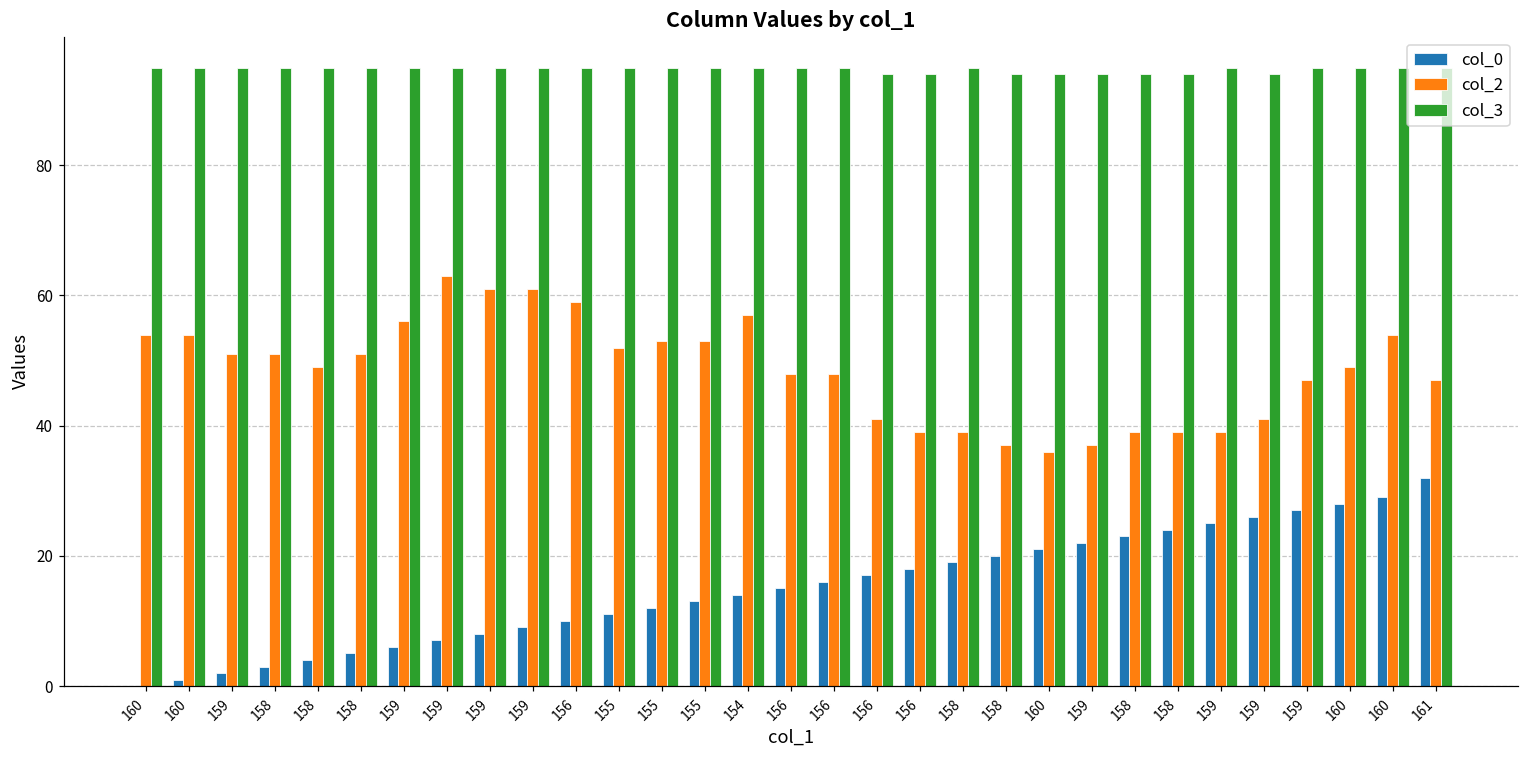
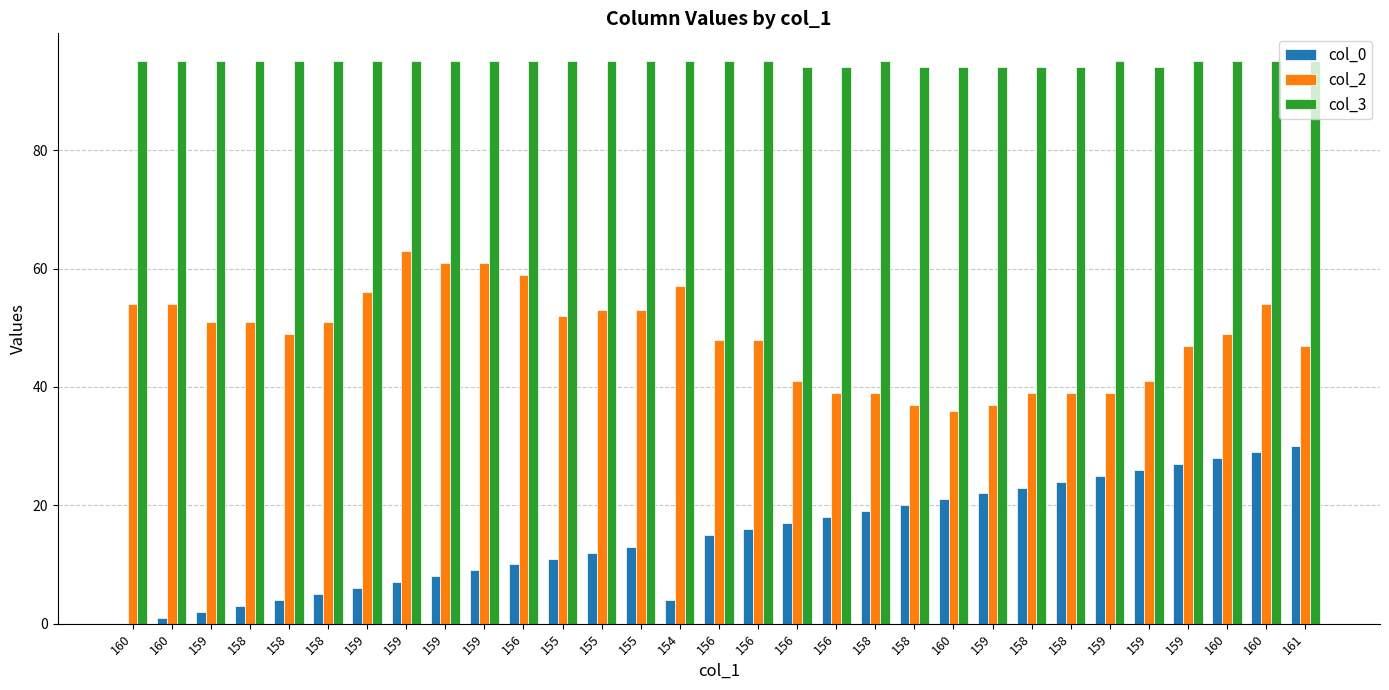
  {
    "col_0": {
-     "154": 14,
-     "161": 32
+     "154": 4,
+     "161": 30
    },
    "col_2": {
      "154": 57,
      "161": 47
    },
    "col_3": {
      "154": 95
    }
  }
